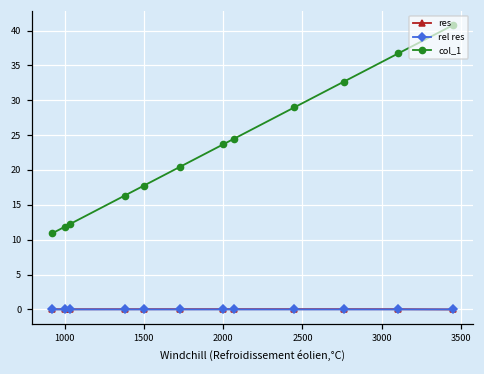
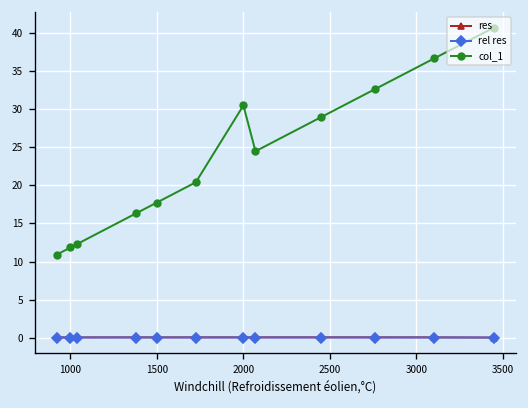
  {
    "rel res": {
      "1000": 0,
      "1500": 0,
      "2000": 0
    },
    "col_1": {
      "1000": 12,
      "1500": 18,
-     "2000": 24
+     "2000": 31
    }
  }
